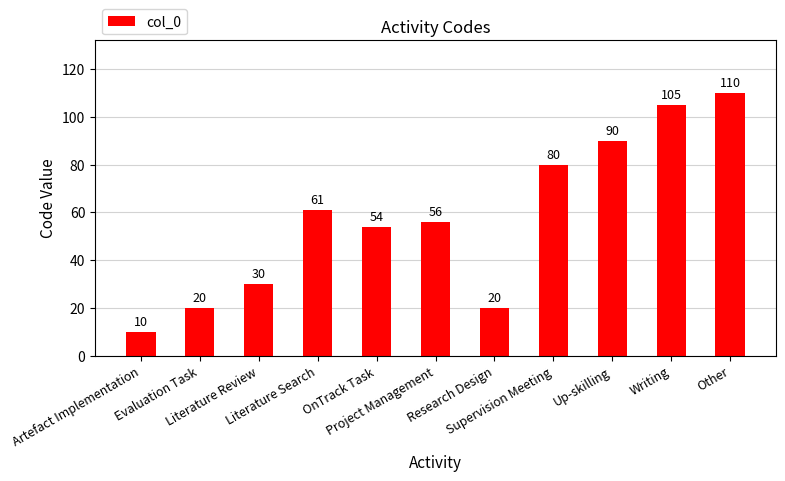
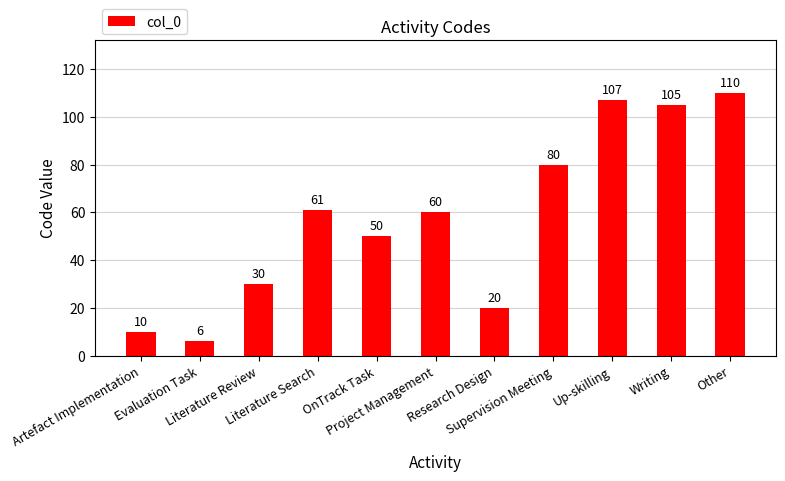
  {
    "Artefact Implementation": 10,
-   "Evaluation Task": 20,
+   "Evaluation Task": 6,
    "Literature Review": 30,
    "Literature Search": 61,
-   "OnTrack Task": 54,
-   "Project Management": 56,
+   "OnTrack Task": 50,
+   "Project Management": 60,
    "Research Design": 20,
    "Supervision Meeting": 80,
-   "Up-skilling": 90,
+   "Up-skilling": 107,
    "Writing": 105,
    "Other": 110
  }
